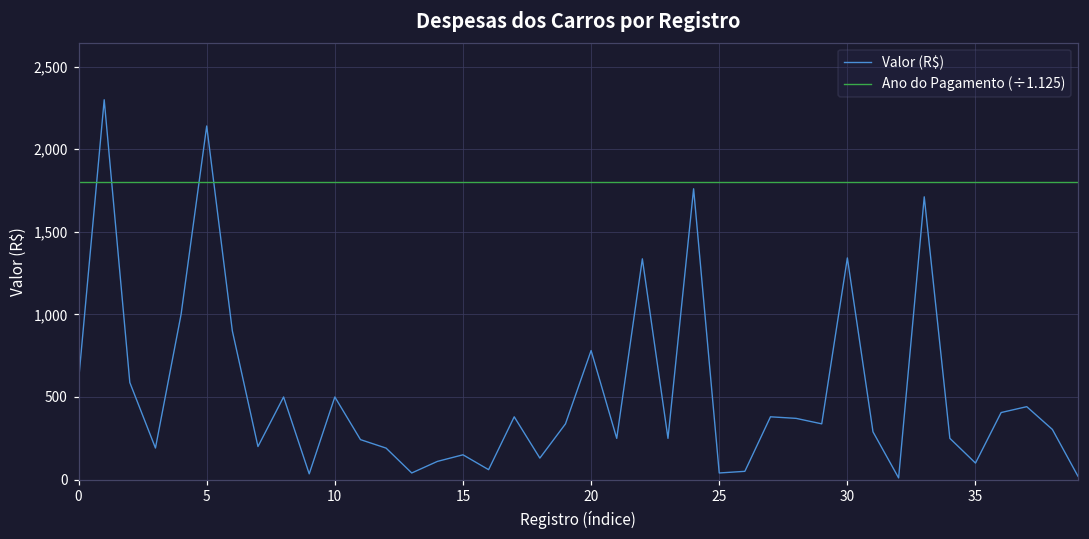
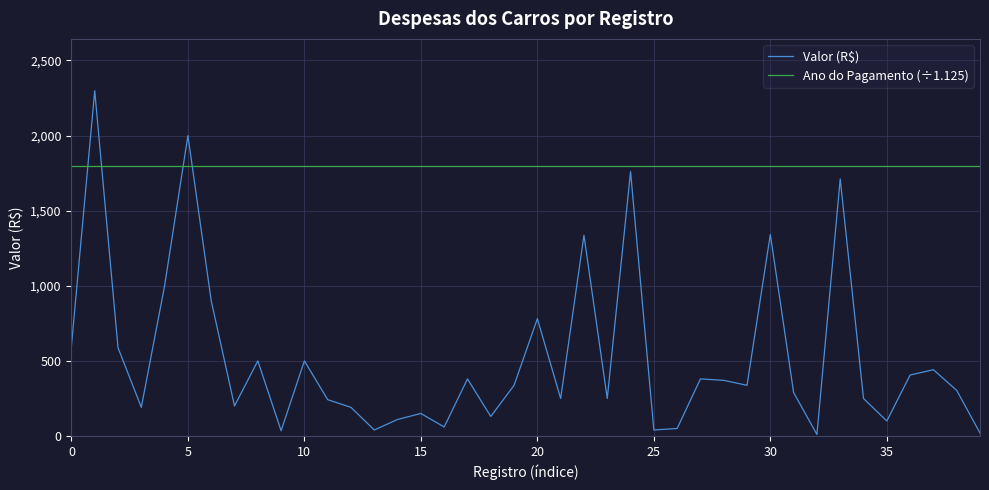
  {
    "Valor (R$)": {
      "0": "600",
-     "5": "2,140",
+     "5": "2,000",
      "10": "500",
      "15": "150",
      "20": "780",
      "25": "40",
      "30": "1,340",
      "35": "100"
    },
    "Ano do Pagamento (÷1.125)": {
      "0": "1,800",
      "5": "1,800",
      "10": "1,800",
      "15": "1,800",
      "20": "1,800",
      "25": "1,800",
      "30": "1,800",
      "35": "1,800"
    }
  }
